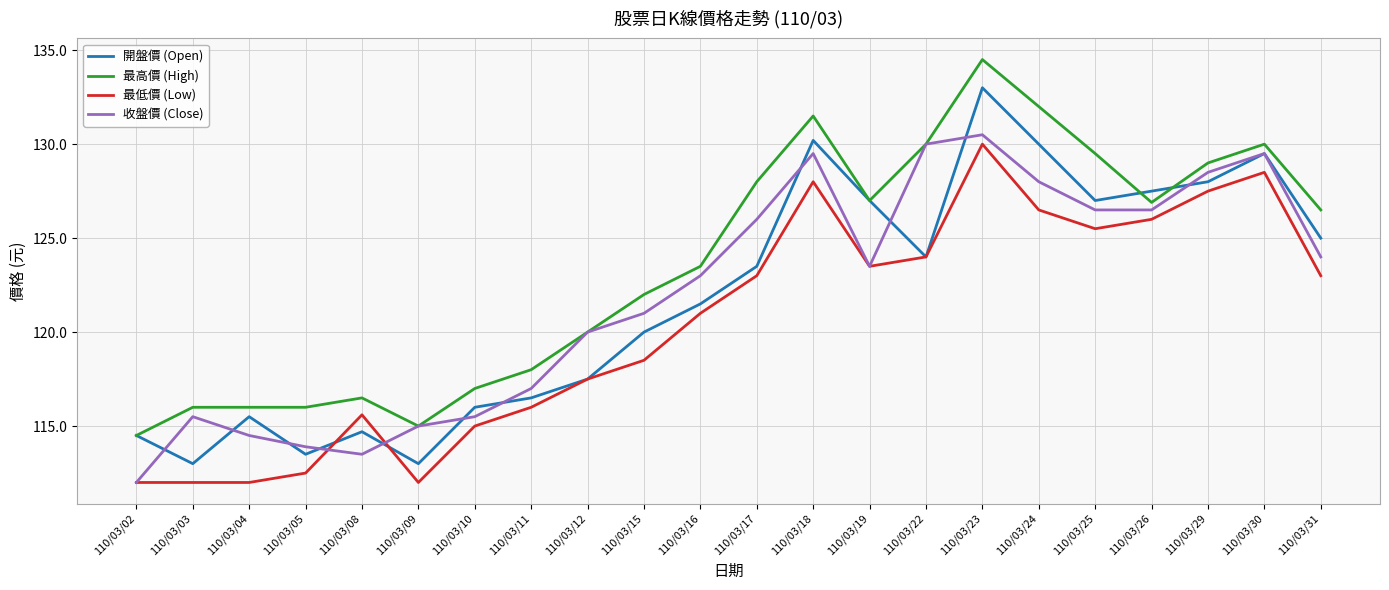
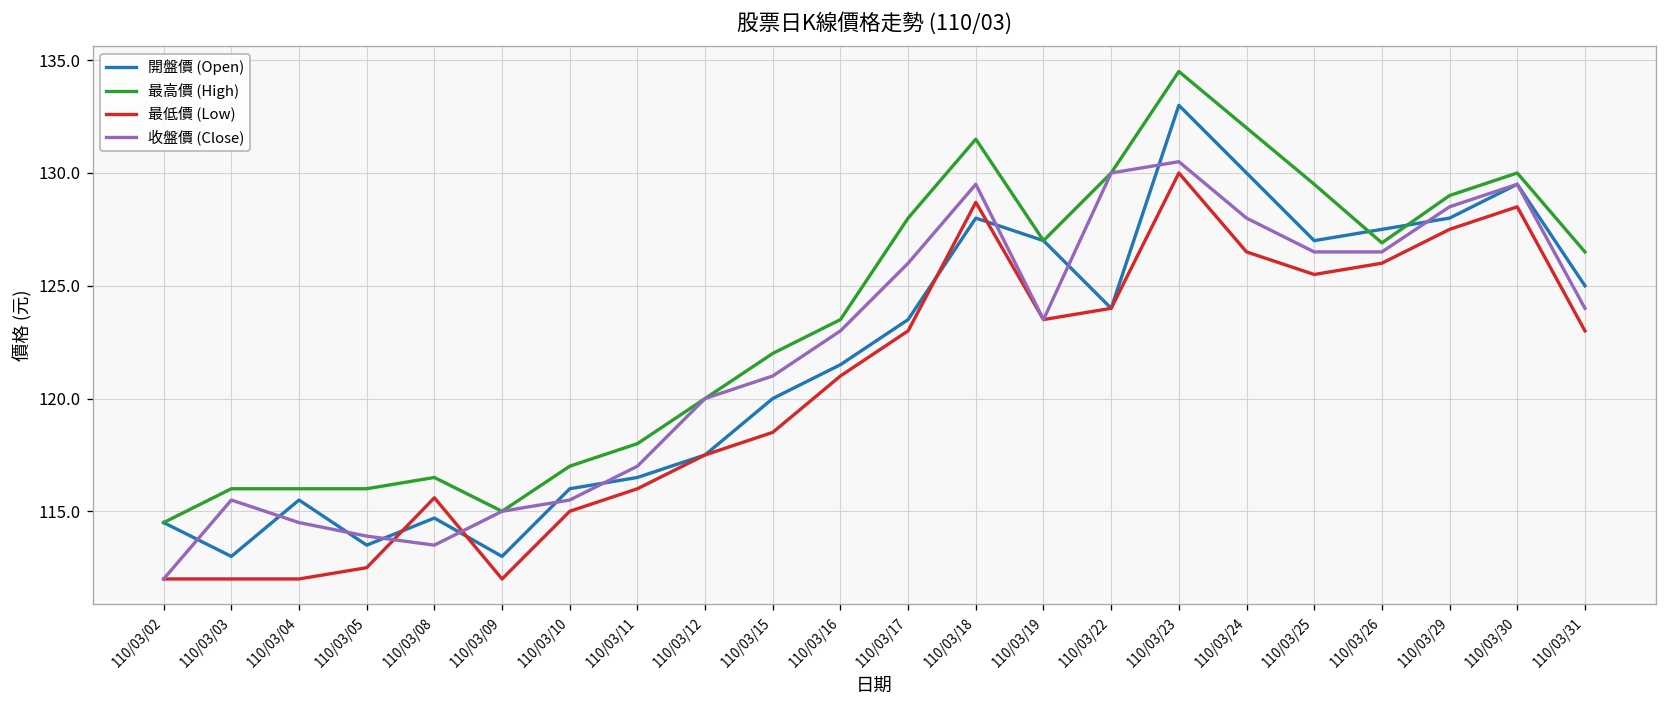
  {
    "開盤價 (Open)": {
      "110/03/03": 113.0,
      "110/03/04": 115.5,
      "110/03/05": 113.5,
      "110/03/08": 114.7,
      "110/03/09": 113.0,
      "110/03/10": 116.0,
      "110/03/11": 116.5,
      "110/03/15": 120.0,
      "110/03/16": 121.5,
      "110/03/17": 123.5,
-     "110/03/18": 130.2,
+     "110/03/18": 128.0,
      "110/03/23": 133.0,
      "110/03/24": 130.0,
      "110/03/25": 127.0,
      "110/03/26": 127.5,
      "110/03/29": 128.0,
      "110/03/31": 125.0
    },
    "最高價 (High)": {
      "110/03/03": 116.0,
      "110/03/04": 116.0,
      "110/03/05": 116.0,
      "110/03/08": 116.5,
      "110/03/10": 117.0,
      "110/03/11": 118.0,
      "110/03/15": 122.0,
      "110/03/16": 123.5,
      "110/03/17": 128.0,
      "110/03/18": 131.5,
      "110/03/23": 134.5,
      "110/03/24": 132.0,
      "110/03/25": 129.5,
      "110/03/26": 126.9,
      "110/03/29": 129.0,
      "110/03/30": 130.0,
      "110/03/31": 126.5
    },
    "最低價 (Low)": {
      "110/03/03": 112.0,
      "110/03/04": 112.0,
      "110/03/05": 112.5,
      "110/03/08": 115.6,
      "110/03/09": 112.0,
      "110/03/10": 115.0,
      "110/03/11": 116.0,
      "110/03/15": 118.5,
      "110/03/16": 121.0,
      "110/03/17": 123.0,
-     "110/03/18": 128.0,
+     "110/03/18": 128.7,
      "110/03/23": 130.0,
      "110/03/24": 126.5,
      "110/03/25": 125.5,
      "110/03/26": 126.0,
      "110/03/29": 127.5,
      "110/03/30": 128.5,
      "110/03/31": 123.0
    },
    "收盤價 (Close)": {
      "110/03/03": 115.5,
      "110/03/04": 114.5,
      "110/03/05": 113.9,
      "110/03/08": 113.5,
      "110/03/10": 115.5,
      "110/03/11": 117.0,
      "110/03/15": 121.0,
      "110/03/16": 123.0,
      "110/03/17": 126.0,
      "110/03/18": 129.5,
      "110/03/23": 130.5,
      "110/03/24": 128.0,
      "110/03/25": 126.5,
      "110/03/26": 126.5,
      "110/03/29": 128.5,
      "110/03/31": 124.0
    }
  }
